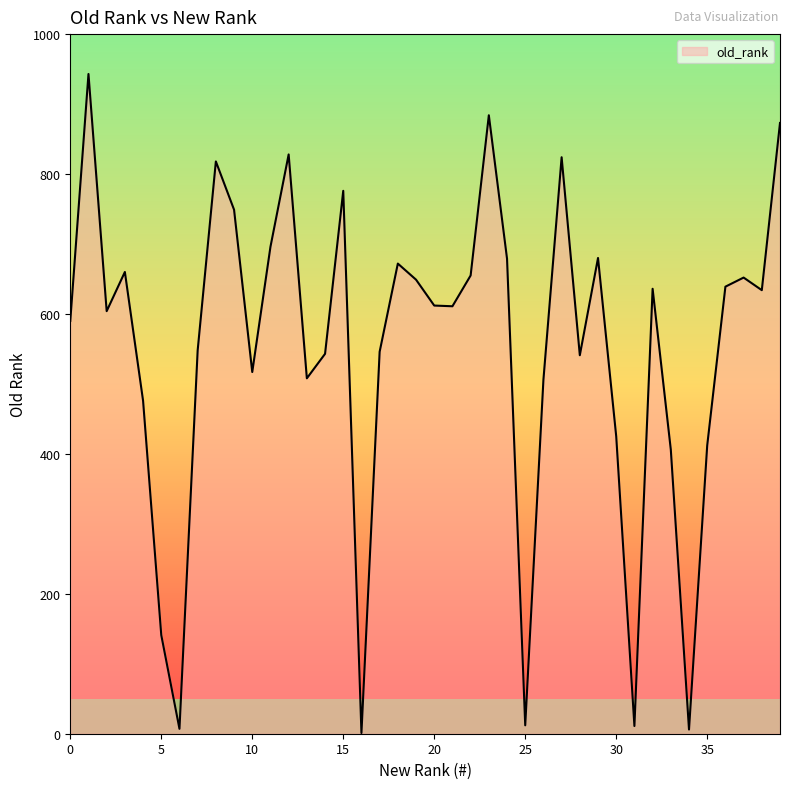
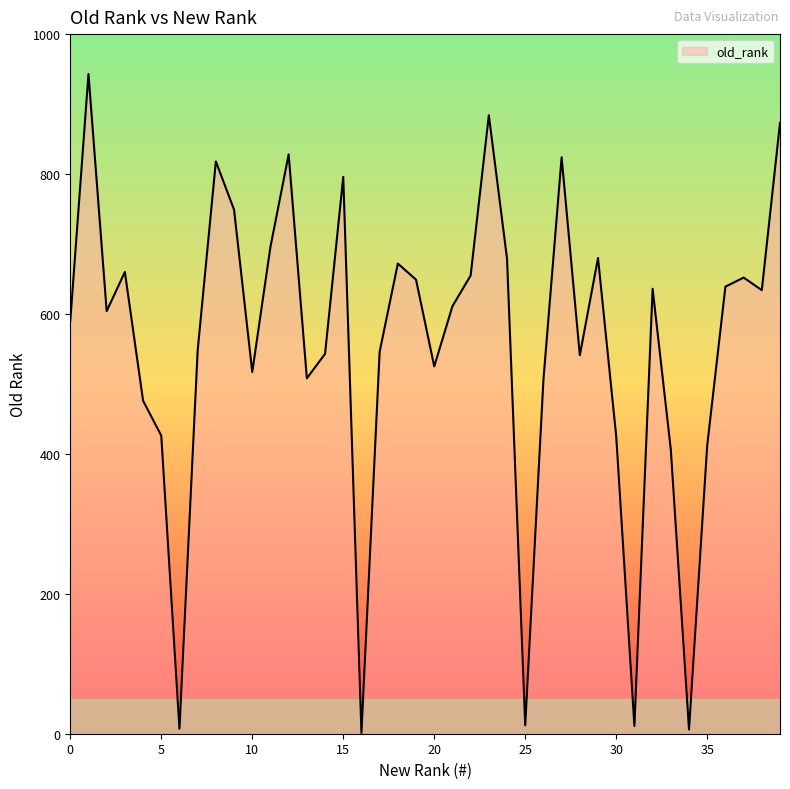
  {
    "0": 590,
-   "5": 140,
+   "5": 430,
    "10": 520,
-   "15": 780,
-   "20": 610,
+   "15": 800,
+   "20": 530,
    "30": 430,
    "35": 410
  }
